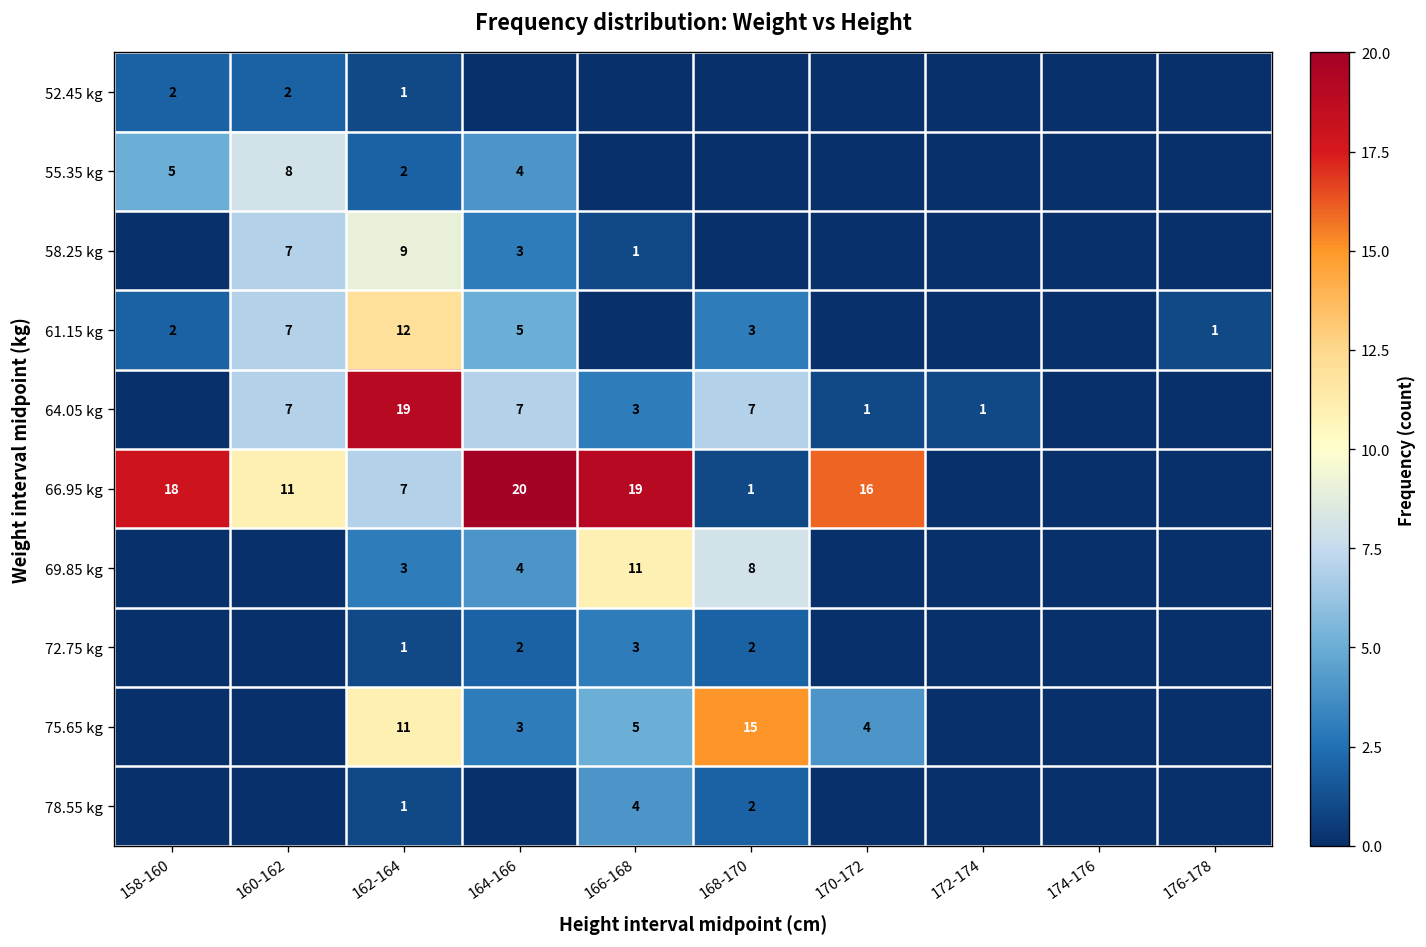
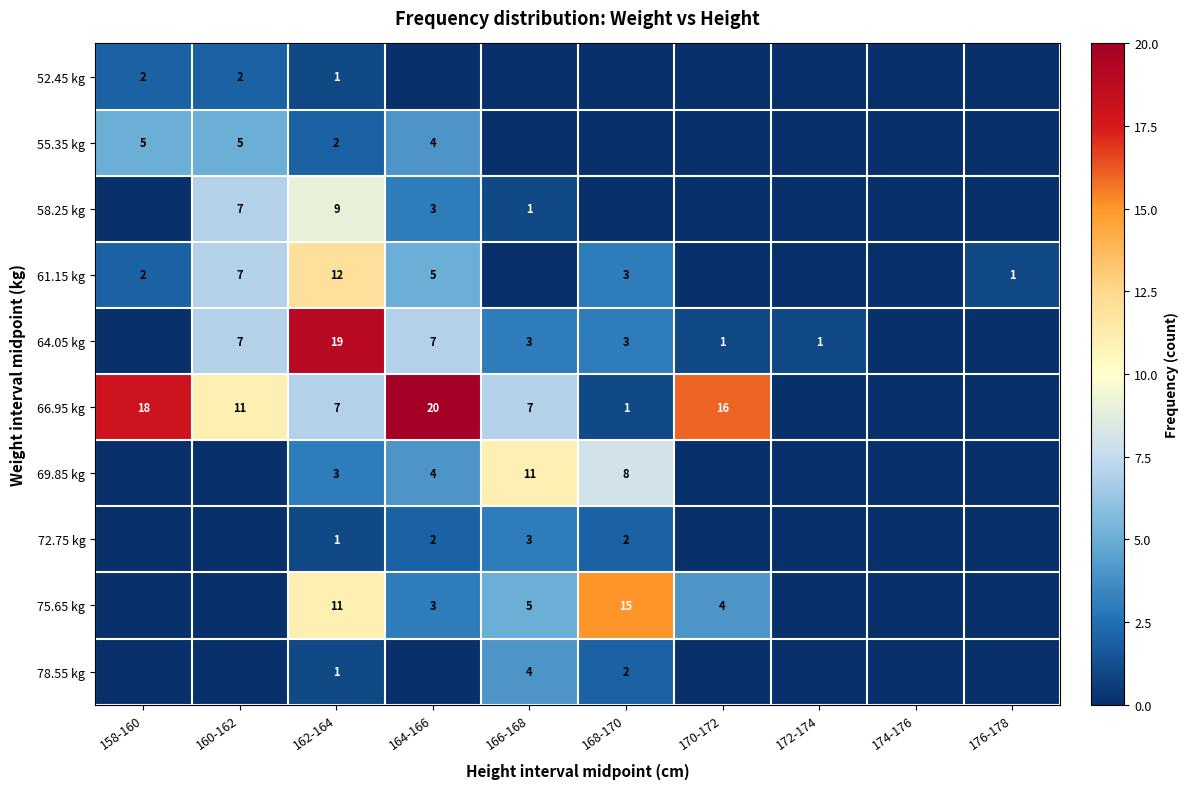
  {
    "52.45 kg": {
      "158-160": 2,
      "160-162": 2,
      "162-164": 1
    },
    "55.35 kg": {
      "158-160": 5,
-     "160-162": 8,
+     "160-162": 5,
      "162-164": 2,
      "164-166": 4
    },
    "58.25 kg": {
      "160-162": 7,
      "162-164": 9,
      "164-166": 3,
      "166-168": 1
    },
    "61.15 kg": {
      "158-160": 2,
      "160-162": 7,
      "162-164": 12,
      "164-166": 5,
      "168-170": 3,
      "176-178": 1
    },
    "64.05 kg": {
      "160-162": 7,
      "162-164": 19,
      "164-166": 7,
      "166-168": 3,
-     "168-170": 7,
+     "168-170": 3,
      "170-172": 1,
      "172-174": 1
    },
    "66.95 kg": {
      "158-160": 18,
      "160-162": 11,
      "162-164": 7,
      "164-166": 20,
-     "166-168": 19,
+     "166-168": 7,
      "168-170": 1,
      "170-172": 16
    },
    "69.85 kg": {
      "162-164": 3,
      "164-166": 4,
      "166-168": 11,
      "168-170": 8
    },
    "72.75 kg": {
      "162-164": 1,
      "164-166": 2,
      "166-168": 3,
      "168-170": 2
    },
    "75.65 kg": {
      "162-164": 11,
      "164-166": 3,
      "166-168": 5,
      "168-170": 15,
      "170-172": 4
    },
    "78.55 kg": {
      "162-164": 1,
      "166-168": 4,
      "168-170": 2
    }
  }
